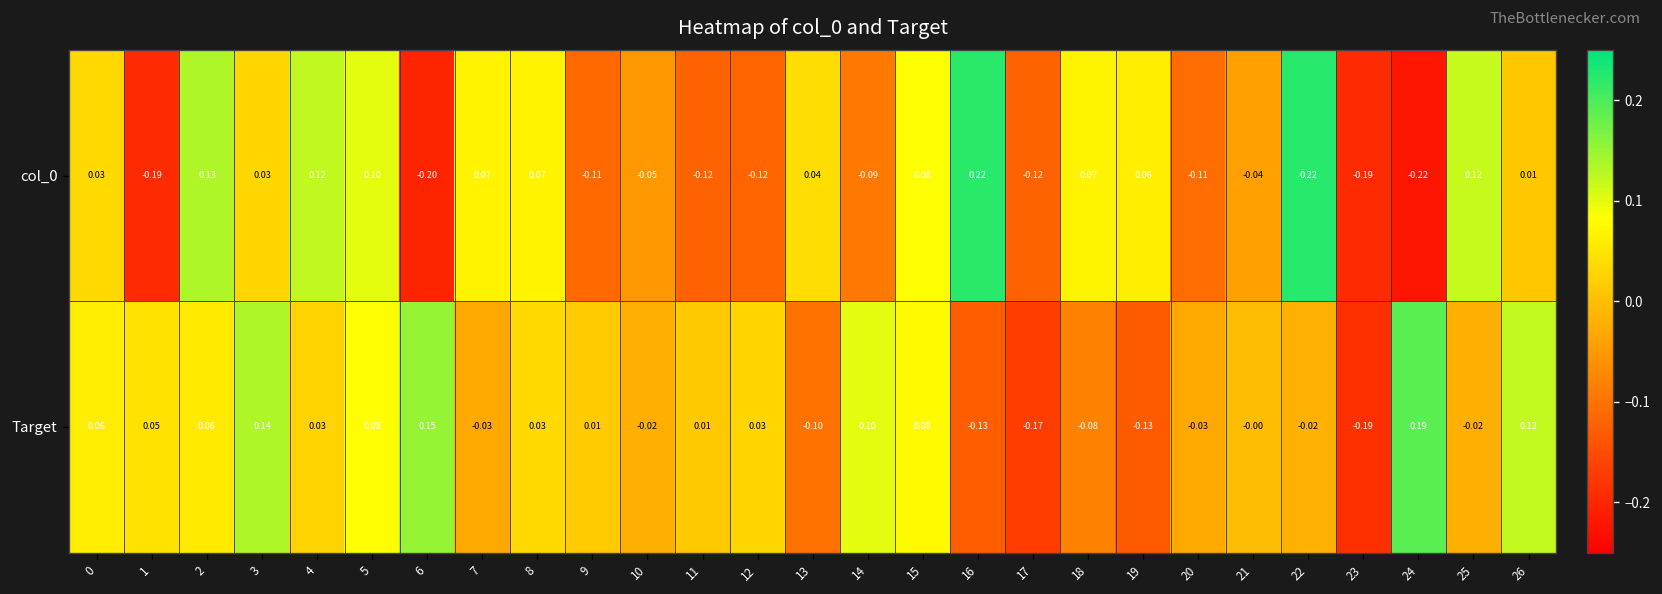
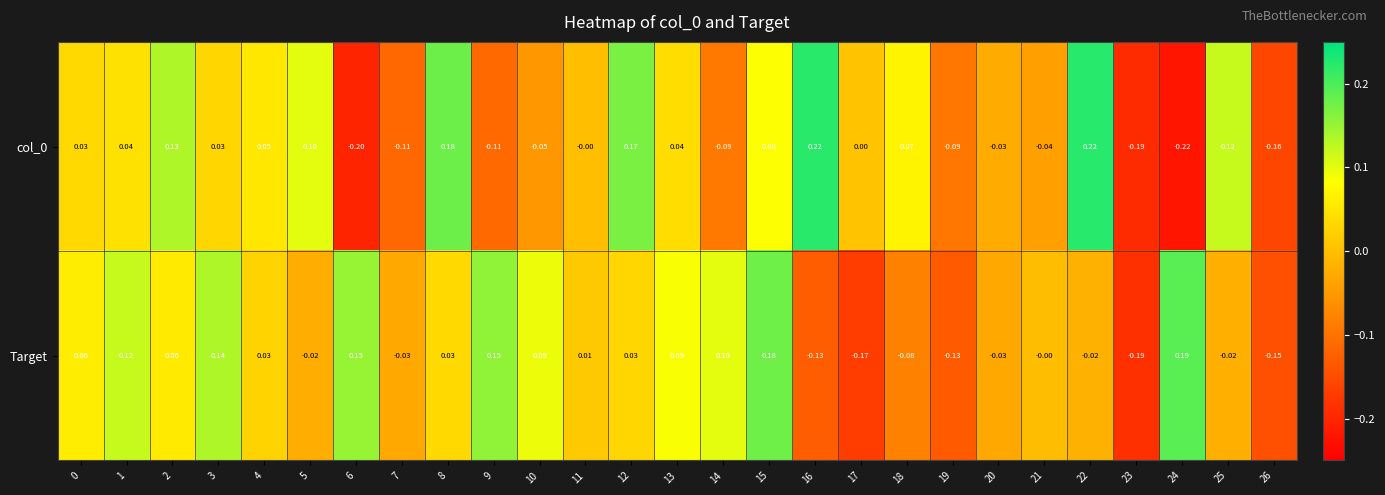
  {
    "col_0": {
      "0": 0.03,
-     "1": -0.19,
+     "1": 0.04,
      "2": 0.13,
      "3": 0.03,
-     "4": 0.12,
+     "4": 0.05,
      "5": 0.10,
      "6": -0.20,
-     "7": 0.07,
-     "8": 0.07,
+     "7": -0.11,
+     "8": 0.18,
      "9": -0.11,
      "10": -0.05,
-     "11": -0.12,
-     "12": -0.12,
+     "11": -0.00,
+     "12": 0.17,
      "13": 0.04,
      "14": -0.09,
      "15": 0.08,
      "16": 0.22,
-     "17": -0.12,
+     "17": 0.00,
      "18": 0.07,
-     "19": 0.06,
-     "20": -0.11,
+     "19": -0.09,
+     "20": -0.03,
      "21": -0.04,
      "22": 0.22,
      "23": -0.19,
      "24": -0.22,
      "25": 0.12,
-     "26": 0.01
+     "26": -0.16
    },
    "Target": {
      "0": 0.06,
-     "1": 0.05,
+     "1": 0.12,
      "2": 0.06,
      "3": 0.14,
      "4": 0.03,
-     "5": 0.08,
+     "5": -0.02,
      "6": 0.15,
      "7": -0.03,
      "8": 0.03,
-     "9": 0.01,
-     "10": -0.02,
+     "9": 0.15,
+     "10": 0.09,
      "11": 0.01,
      "12": 0.03,
-     "13": -0.10,
+     "13": 0.09,
      "14": 0.10,
-     "15": 0.08,
+     "15": 0.18,
      "16": -0.13,
      "17": -0.17,
      "18": -0.08,
      "19": -0.13,
      "20": -0.03,
      "21": -0.00,
      "22": -0.02,
      "23": -0.19,
      "24": 0.19,
      "25": -0.02,
-     "26": 0.12
+     "26": -0.15
    }
  }
